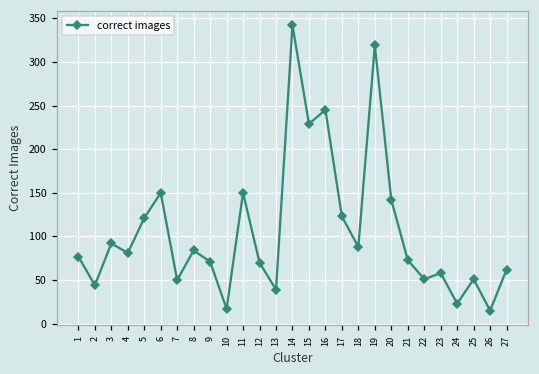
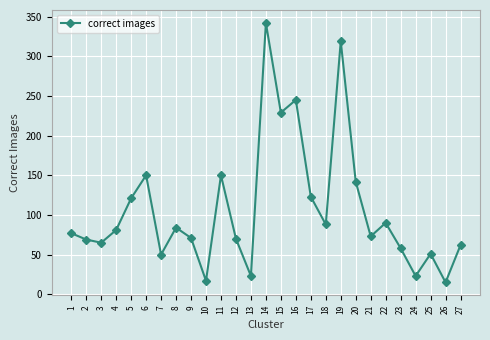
  {
    "1": 80,
-   "2": 40,
-   "3": 90,
+   "2": 70,
+   "3": 70,
    "4": 80,
    "5": 120,
    "6": 150,
    "7": 50,
    "8": 80,
    "9": 70,
    "10": 20,
    "11": 150,
    "12": 70,
-   "13": 40,
+   "13": 20,
    "14": 340,
    "15": 230,
    "16": 250,
    "17": 120,
    "18": 90,
    "19": 320,
    "20": 140,
    "21": 70,
-   "22": 50,
+   "22": 90,
    "23": 60,
    "24": 20,
    "25": 50,
    "26": 20,
    "27": 60
  }
